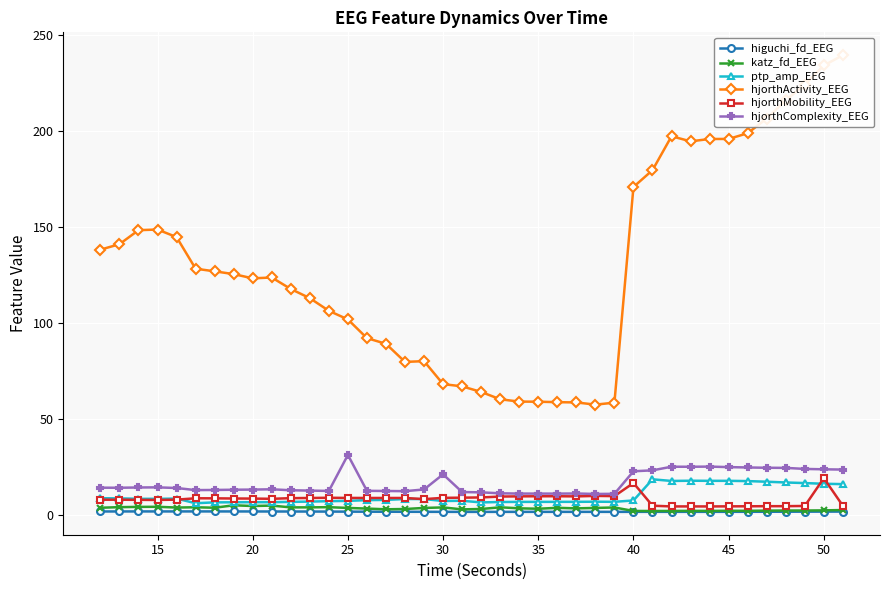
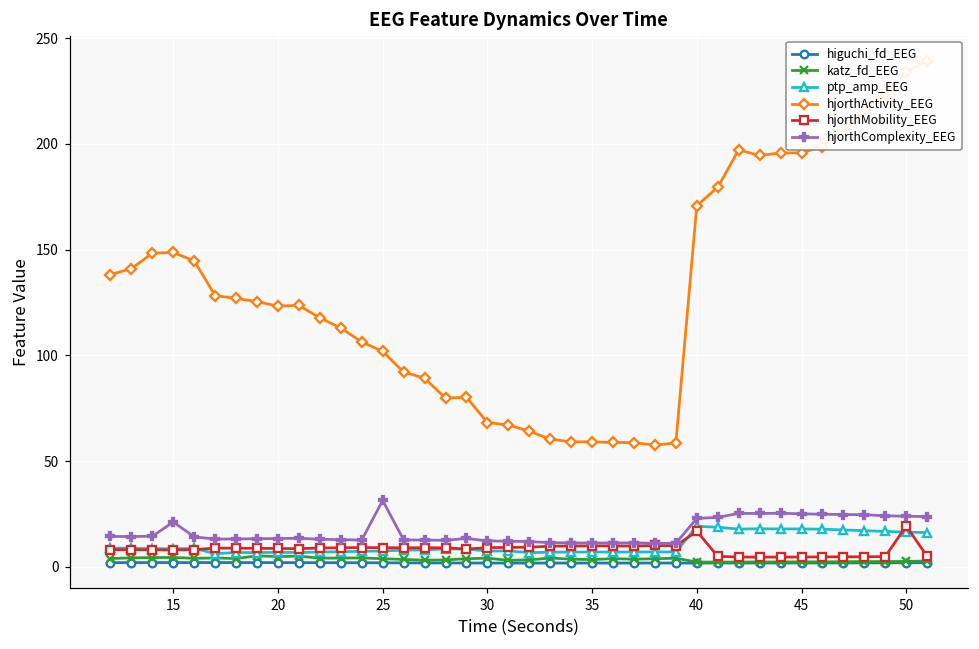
  {
    "higuchi_fd_EEG": {
      "15": 2,
      "20": 2,
      "25": 2,
      "30": 2,
      "35": 2
    },
    "katz_fd_EEG": {
      "15": 4,
      "20": 5,
      "25": 4,
      "30": 4,
      "35": 3
    },
    "ptp_amp_EEG": {
      "20": 7,
      "25": 7,
      "30": 7,
      "35": 7,
-     "40": 8,
+     "40": 19,
      "45": 18,
      "50": 16
    },
    "hjorthActivity_EEG": {
      "15": 149,
      "20": 123,
      "25": 102,
      "30": 68,
      "35": 59,
      "40": 171,
      "45": 196
    },
    "hjorthMobility_EEG": {
      "20": 9,
      "25": 9,
      "30": 9,
      "35": 10,
      "40": 17,
      "45": 5,
      "50": 19
    },
    "hjorthComplexity_EEG": {
-     "15": 14,
+     "15": 21,
      "20": 13,
      "25": 31,
-     "30": 21,
+     "30": 12,
      "35": 11,
      "40": 23,
      "45": 25,
      "50": 24
    }
  }
